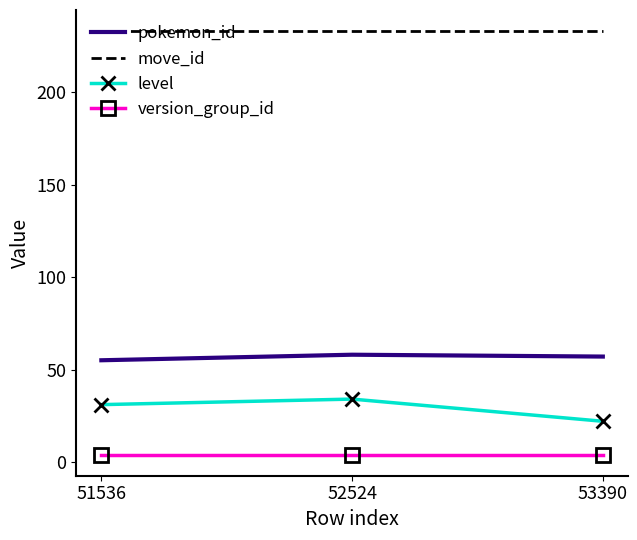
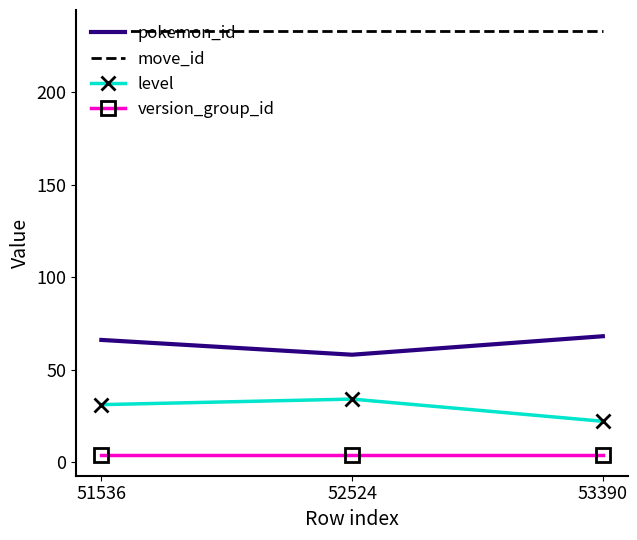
  {
    "pokemon_id": {
-     "51536": 55,
+     "51536": 66,
      "52524": 58,
-     "53390": 57
+     "53390": 68
    },
    "move_id": {
      "51536": 233,
      "52524": 233,
      "53390": 233
    },
    "level": {
      "51536": 31,
      "52524": 34,
      "53390": 22
    },
    "version_group_id": {
      "51536": 4,
      "52524": 4,
      "53390": 4
    }
  }
